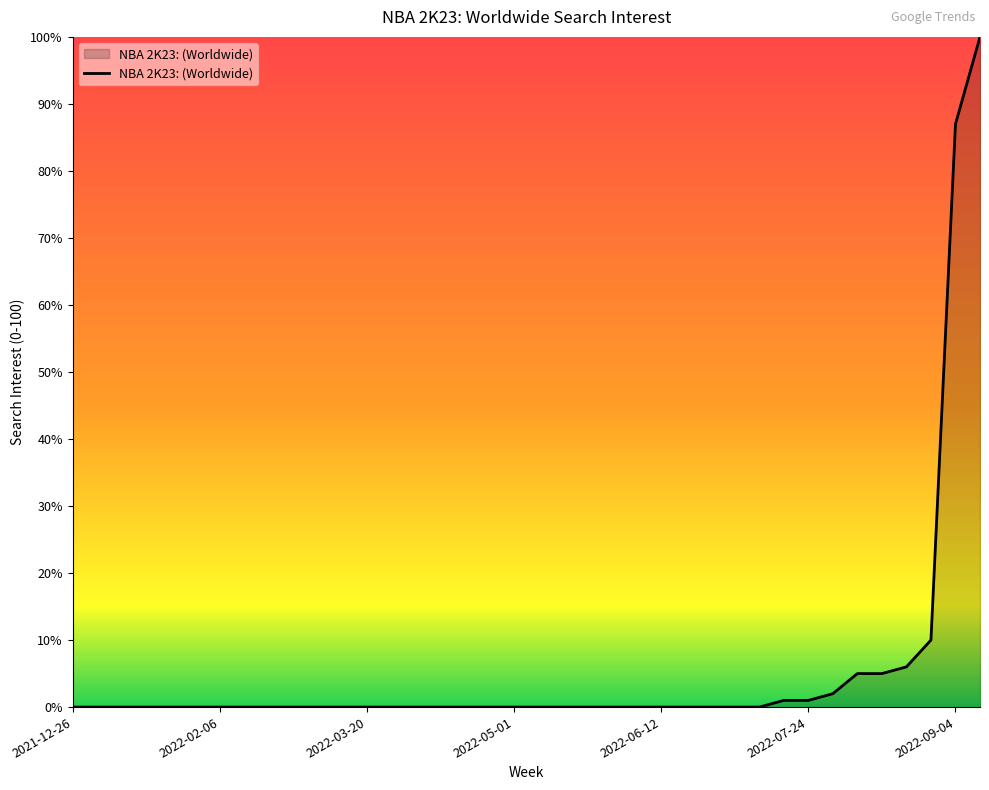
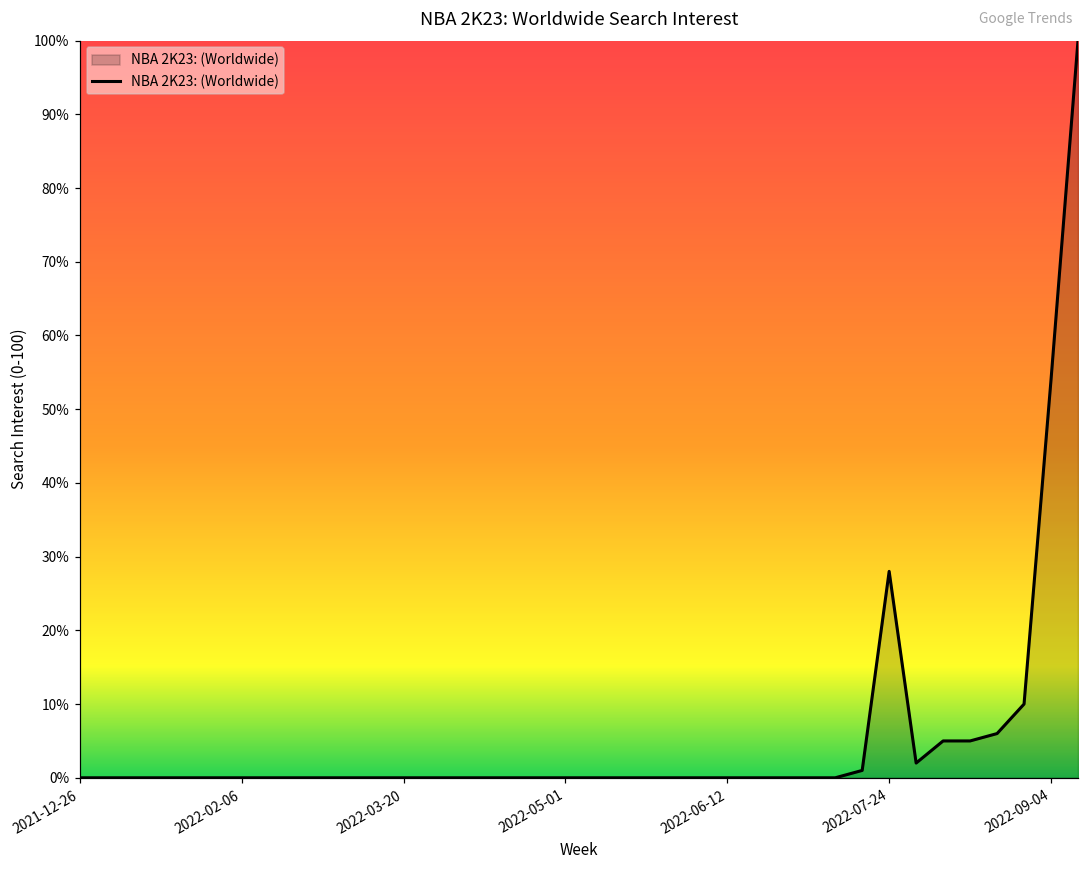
  {
    "2021-12-26": "0%",
    "2022-02-06": "0%",
    "2022-03-20": "0%",
    "2022-05-01": "0%",
    "2022-06-12": "0%",
-   "2022-07-24": "1%",
-   "2022-09-04": "87%"
+   "2022-07-24": "28%",
+   "2022-09-04": "54%"
  }
